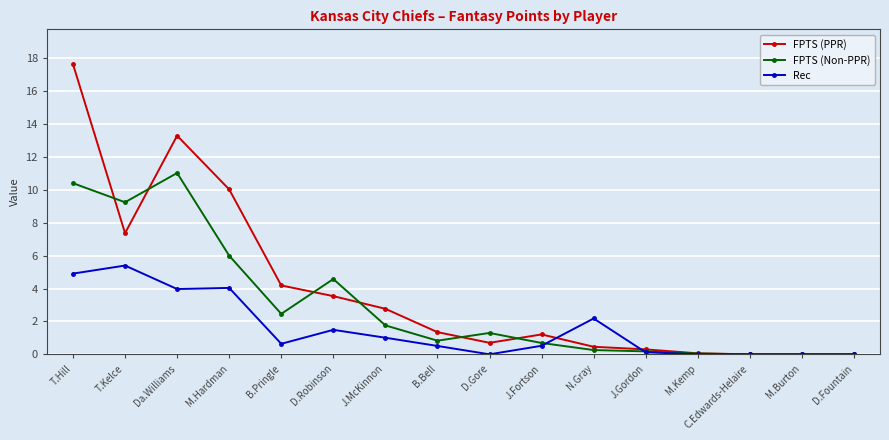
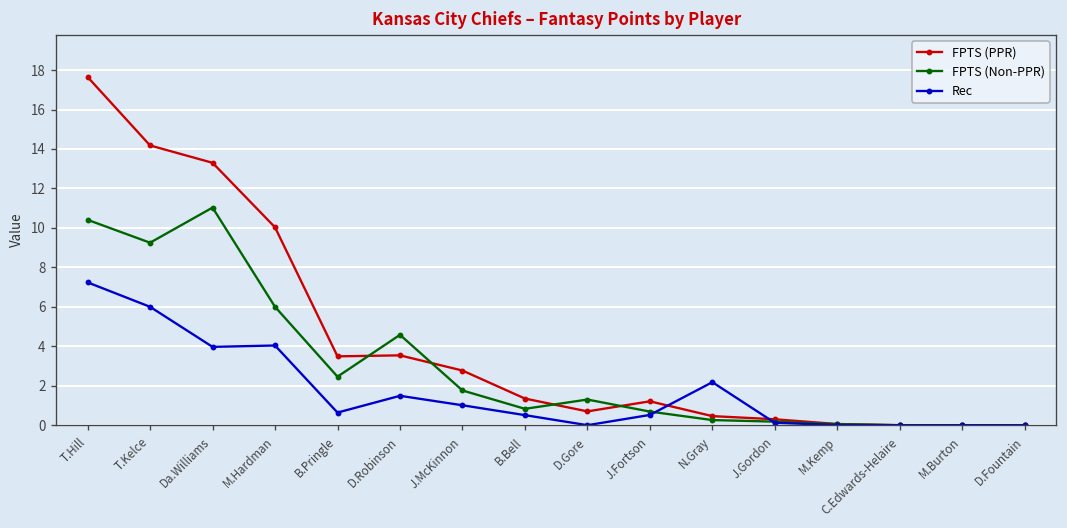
  {
    "FPTS (PPR)": {
      "T.Hill": 17.7,
-     "T.Kelce": 7.4,
+     "T.Kelce": 14.2,
      "Da.Williams": 13.3,
      "M.Hardman": 10.0,
-     "B.Pringle": 4.2,
+     "B.Pringle": 3.5,
      "D.Robinson": 3.5,
      "J.McKinnon": 2.8,
      "B.Bell": 1.4,
      "D.Gore": 0.7,
      "J.Fortson": 1.2,
      "N.Gray": 0.5
    },
    "FPTS (Non-PPR)": {
      "T.Hill": 10.4,
      "T.Kelce": 9.3,
      "Da.Williams": 11.0,
      "M.Hardman": 6.0,
      "B.Pringle": 2.5,
      "D.Robinson": 4.6,
      "J.McKinnon": 1.8,
      "B.Bell": 0.8,
      "D.Gore": 1.3,
      "J.Fortson": 0.7,
      "N.Gray": 0.3
    },
    "Rec": {
-     "T.Hill": 4.9,
-     "T.Kelce": 5.4,
+     "T.Hill": 7.2,
+     "T.Kelce": 6.0,
      "Da.Williams": 4.0,
      "M.Hardman": 4.0,
      "B.Pringle": 0.6,
      "D.Robinson": 1.5,
      "J.McKinnon": 1.0,
      "B.Bell": 0.5,
      "D.Gore": 0.0,
      "J.Fortson": 0.5,
      "N.Gray": 2.2
    }
  }
